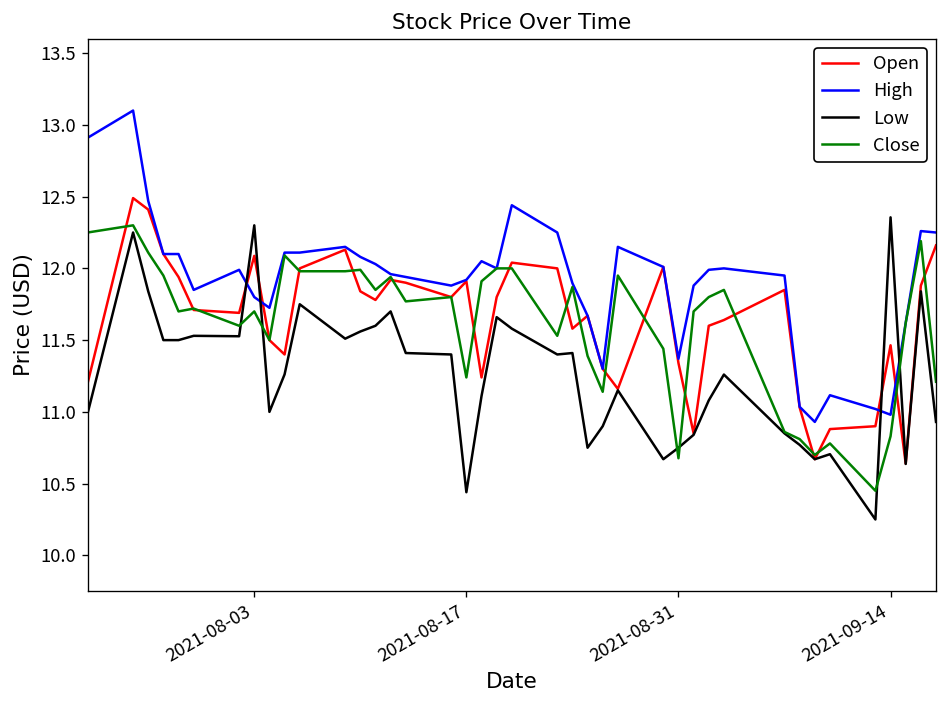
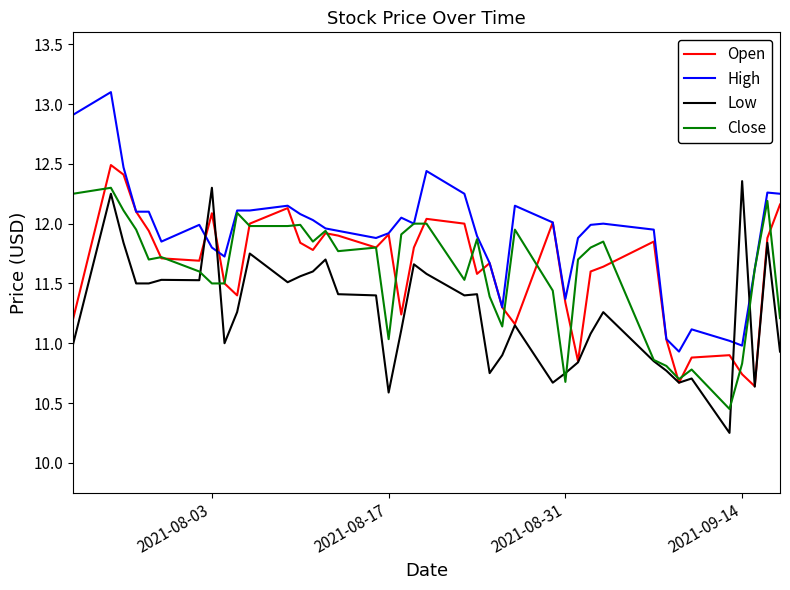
  {
    "Open": {
      "2021-08-03": 12.09,
      "2021-08-31": 11.34,
-     "2021-09-14": 11.46
+     "2021-09-14": 10.74
    },
    "High": {
      "2021-08-03": 11.80,
      "2021-08-31": 11.37,
      "2021-09-14": 10.98
    },
    "Low": {
      "2021-08-03": 12.30,
-     "2021-08-17": 10.44,
+     "2021-08-17": 10.59,
      "2021-08-31": 10.75,
      "2021-09-14": 12.36
    },
    "Close": {
-     "2021-08-03": 11.7,
-     "2021-08-17": 11.24,
+     "2021-08-03": 11.5,
+     "2021-08-17": 11.03,
      "2021-08-31": 10.68,
      "2021-09-14": 10.83
    }
  }
